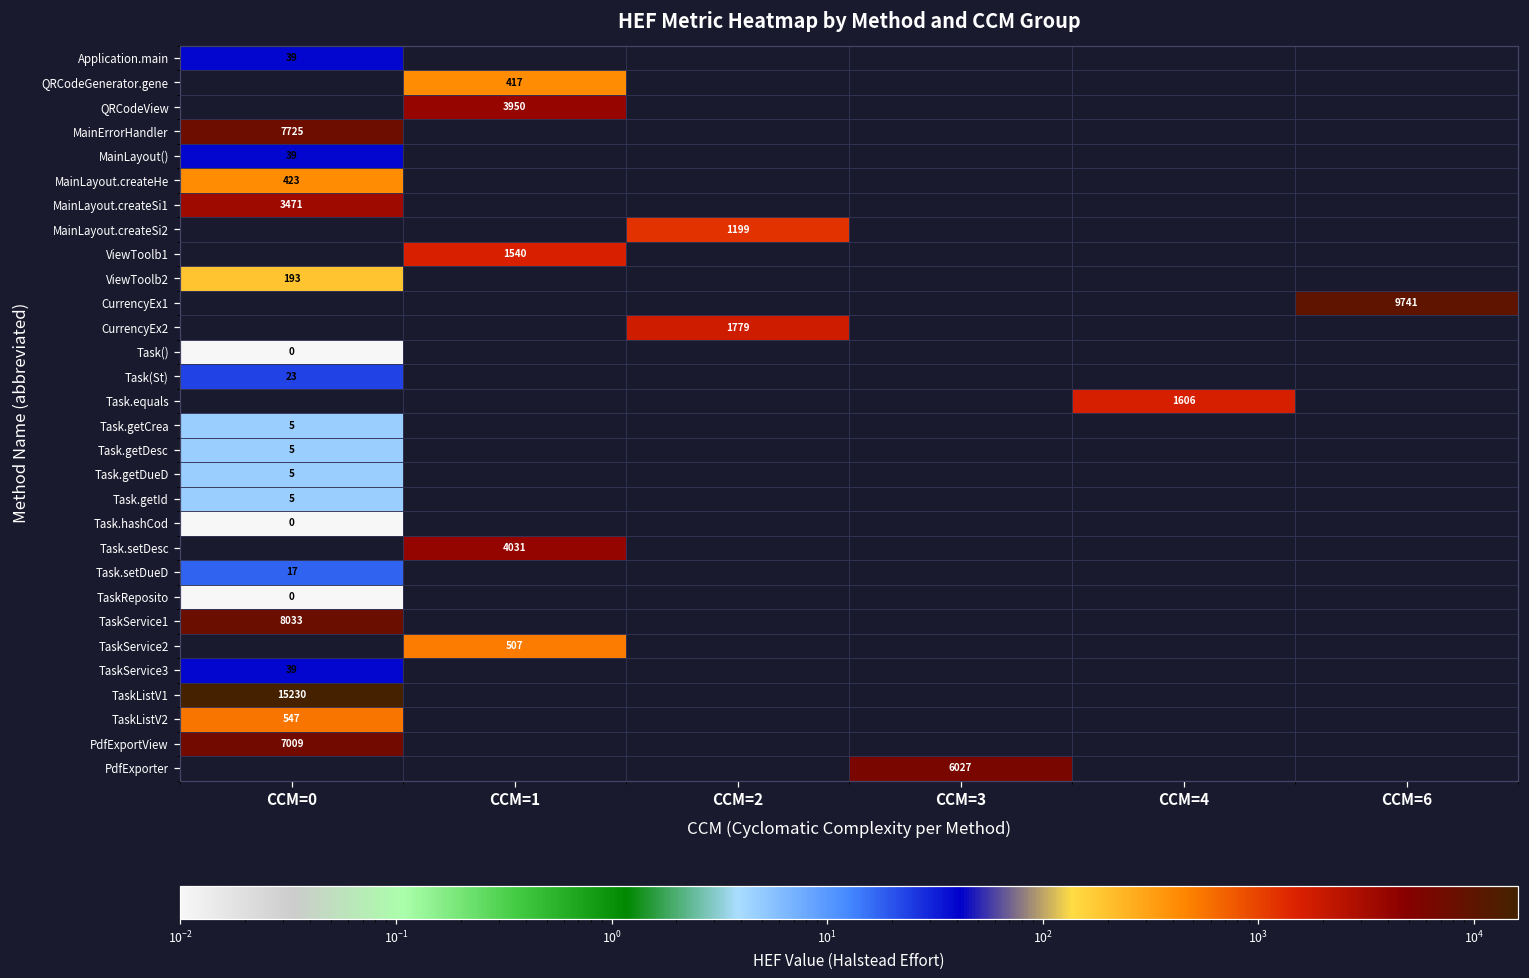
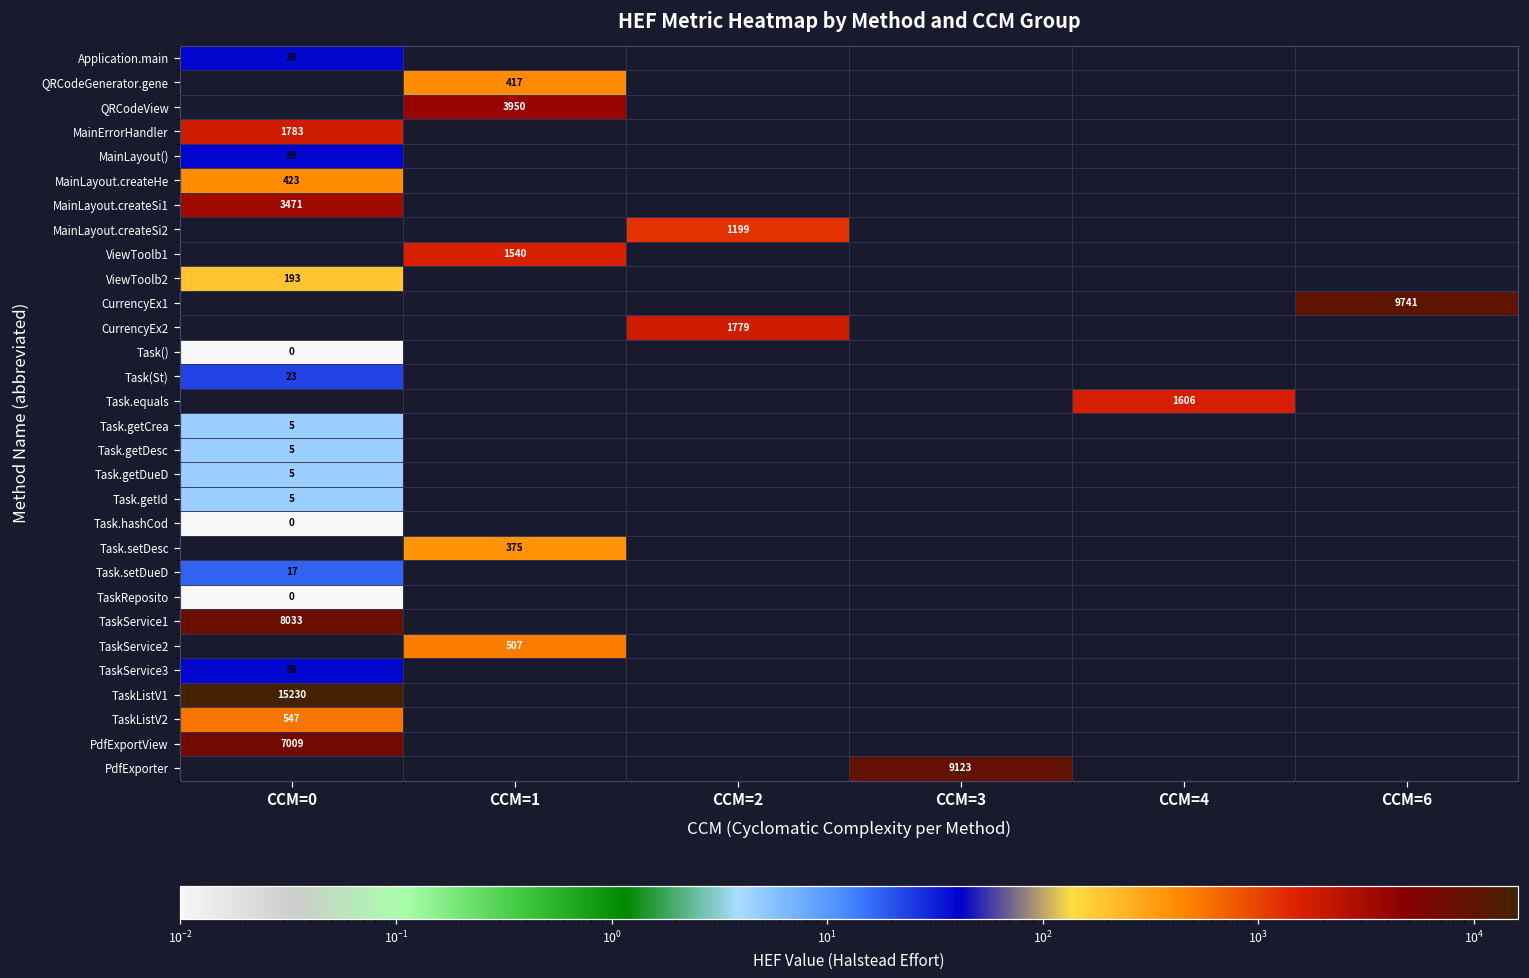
  {
    "Application.main": {
      "CCM=0": 39
    },
    "QRCodeGenerator.gene": {
      "CCM=1": 417
    },
    "QRCodeView": {
      "CCM=1": 3950
    },
    "MainErrorHandler": {
-     "CCM=0": 7725
+     "CCM=0": 1783
    },
    "MainLayout()": {
      "CCM=0": 39
    },
    "MainLayout.createHe": {
      "CCM=0": 423
    },
    "MainLayout.createSi1": {
      "CCM=0": 3471
    },
    "MainLayout.createSi2": {
      "CCM=2": 1199
    },
    "ViewToolb1": {
      "CCM=1": 1540
    },
    "ViewToolb2": {
      "CCM=0": 193
    },
    "CurrencyEx1": {
      "CCM=6": 9741
    },
    "CurrencyEx2": {
      "CCM=2": 1779
    },
    "Task()": {
      "CCM=0": 0
    },
    "Task(St)": {
      "CCM=0": 23
    },
    "Task.equals": {
      "CCM=4": 1606
    },
    "Task.getCrea": {
      "CCM=0": 5
    },
    "Task.getDesc": {
      "CCM=0": 5
    },
    "Task.getDueD": {
      "CCM=0": 5
    },
    "Task.getId": {
      "CCM=0": 5
    },
    "Task.hashCod": {
      "CCM=0": 0
    },
    "Task.setDesc": {
-     "CCM=1": 4031
+     "CCM=1": 375
    },
    "Task.setDueD": {
      "CCM=0": 17
    },
    "TaskReposito": {
      "CCM=0": 0
    },
    "TaskService1": {
      "CCM=0": 8033
    },
    "TaskService2": {
      "CCM=1": 507
    },
    "TaskService3": {
      "CCM=0": 39
    },
    "TaskListV1": {
      "CCM=0": 15230
    },
    "TaskListV2": {
      "CCM=0": 547
    },
    "PdfExportView": {
      "CCM=0": 7009
    },
    "PdfExporter": {
-     "CCM=3": 6027
+     "CCM=3": 9123
    }
  }
